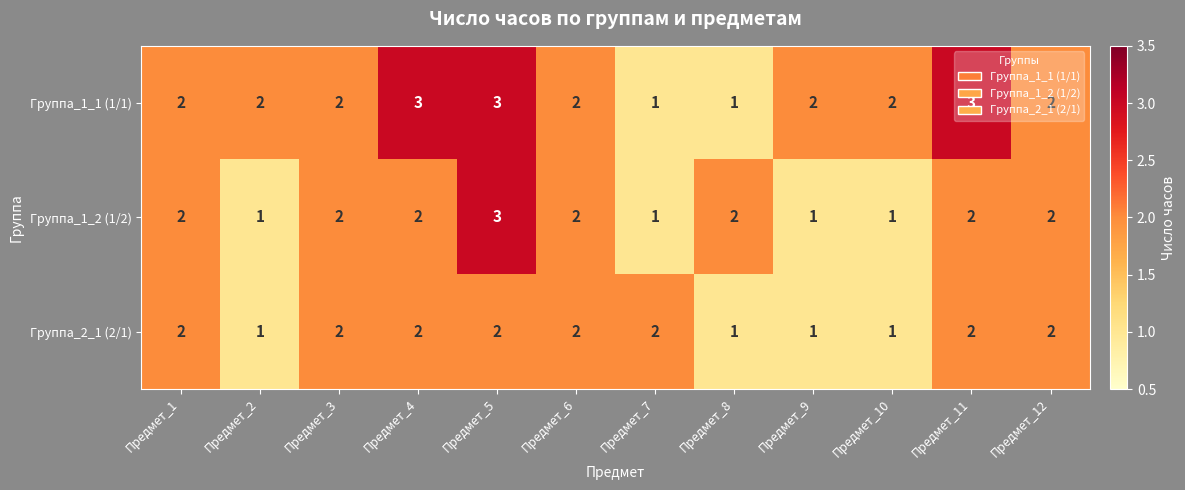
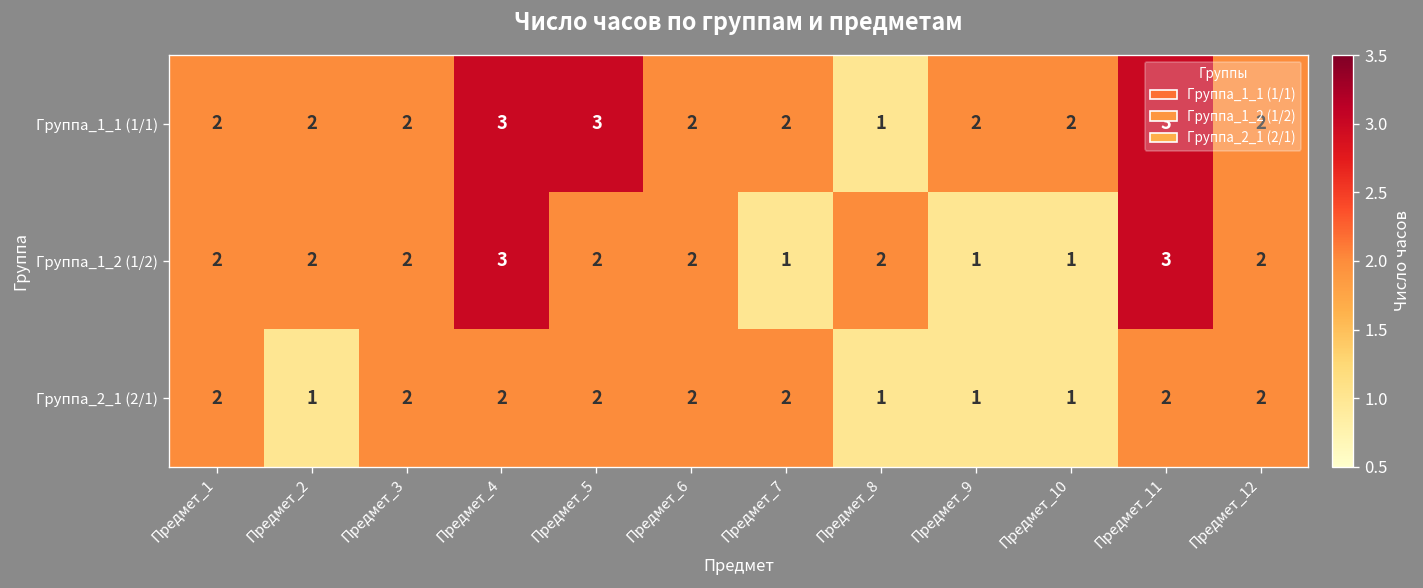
  {
    "Группа_1_1 (1/1)": {
      "Предмет_1": 2,
      "Предмет_2": 2,
      "Предмет_3": 2,
      "Предмет_4": 3,
      "Предмет_5": 3,
      "Предмет_6": 2,
-     "Предмет_7": 1,
+     "Предмет_7": 2,
      "Предмет_8": 1,
      "Предмет_9": 2,
      "Предмет_10": 2
    },
    "Группа_1_2 (1/2)": {
      "Предмет_1": 2,
-     "Предмет_2": 1,
+     "Предмет_2": 2,
      "Предмет_3": 2,
-     "Предмет_4": 2,
-     "Предмет_5": 3,
+     "Предмет_4": 3,
+     "Предмет_5": 2,
      "Предмет_6": 2,
      "Предмет_7": 1,
      "Предмет_8": 2,
      "Предмет_9": 1,
      "Предмет_10": 1,
-     "Предмет_11": 2,
+     "Предмет_11": 3,
      "Предмет_12": 2
    },
    "Группа_2_1 (2/1)": {
      "Предмет_1": 2,
      "Предмет_2": 1,
      "Предмет_3": 2,
      "Предмет_4": 2,
      "Предмет_5": 2,
      "Предмет_6": 2,
      "Предмет_7": 2,
      "Предмет_8": 1,
      "Предмет_9": 1,
      "Предмет_10": 1,
      "Предмет_11": 2,
      "Предмет_12": 2
    }
  }
